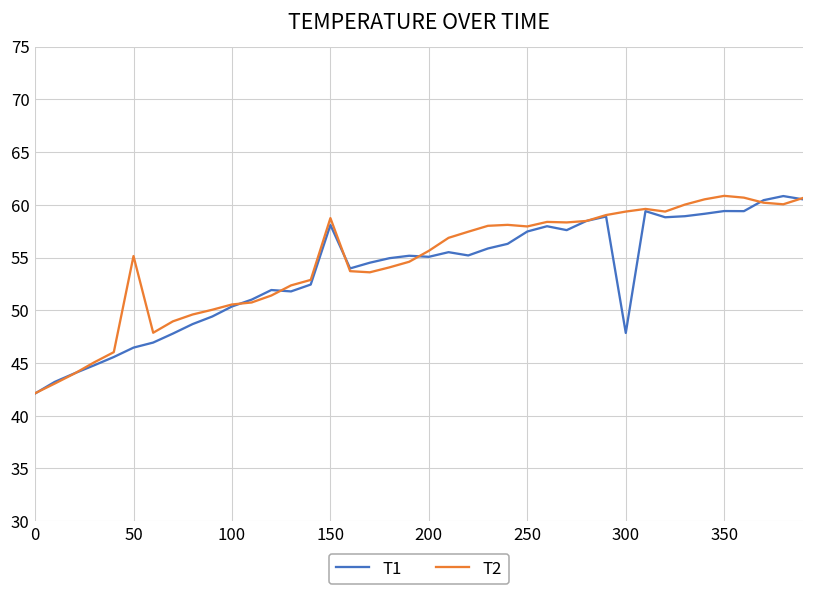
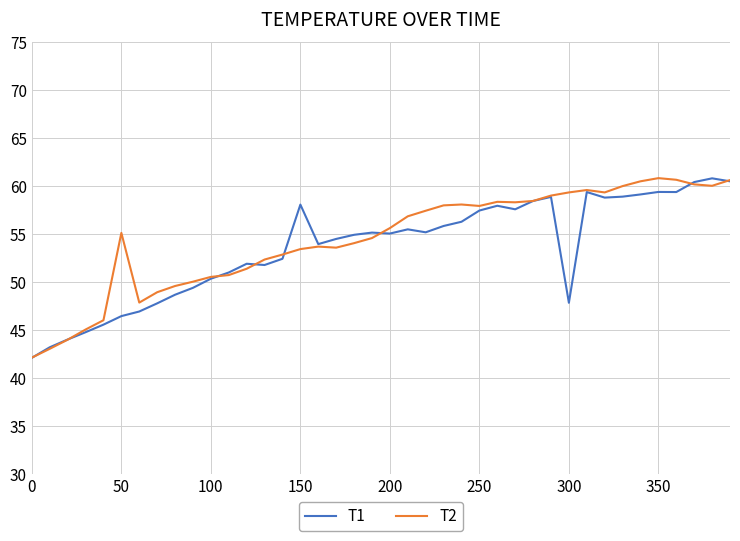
  {
    "T1": {
      "50": 46,
      "150": 58,
      "200": 55,
      "250": 57,
      "300": 48,
      "350": 59
    },
    "T2": {
      "50": 55,
-     "150": 59,
+     "150": 53,
      "200": 56,
      "250": 58,
      "300": 59,
      "350": 61
    }
  }
